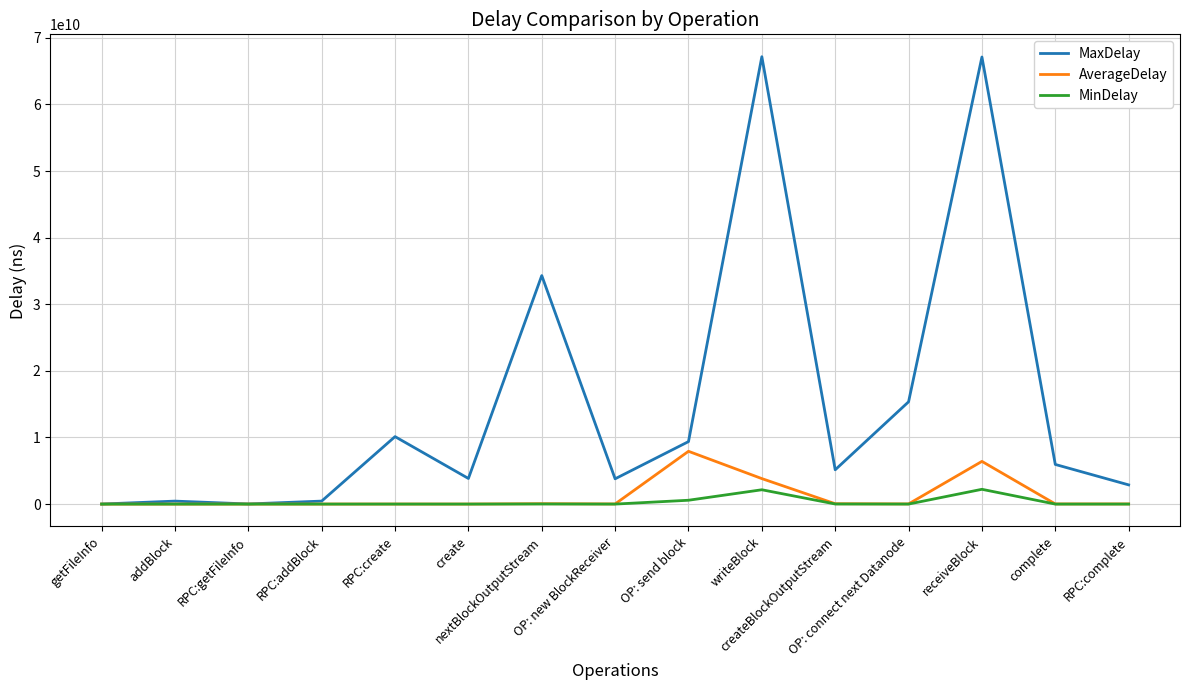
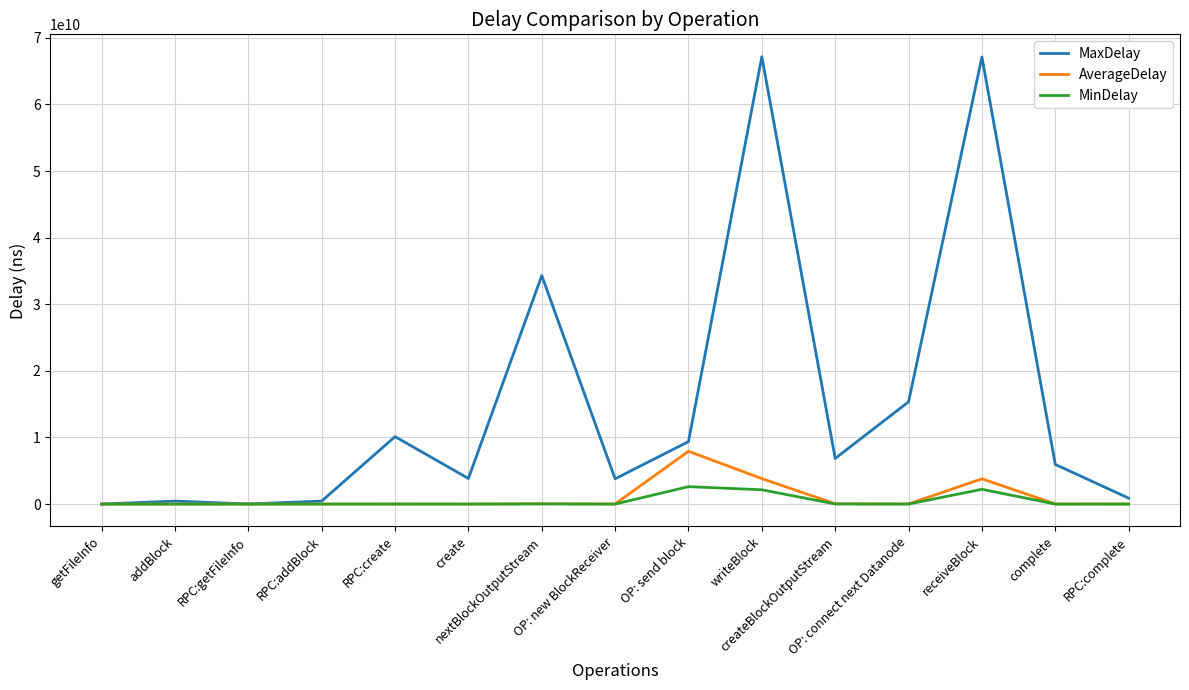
  {
    "MaxDelay": {
      "addBlock": 0,
      "RPC:addBlock": 0,
      "RPC:create": 10000000000,
      "create": 4000000000,
      "nextBlockOutputStream": 34000000000,
      "OP: new BlockReceiver": 4000000000,
      "OP: send block": 9000000000,
      "writeBlock": 67000000000,
-     "createBlockOutputStream": 5000000000,
+     "createBlockOutputStream": 7000000000,
      "OP: connect next Datanode": 15000000000,
      "receiveBlock": 67000000000,
      "complete": 6000000000,
-     "RPC:complete": 3000000000
+     "RPC:complete": 1000000000
    },
    "AverageDelay": {
      "OP: send block": 8000000000,
      "writeBlock": 4000000000,
-     "receiveBlock": 6000000000
+     "receiveBlock": 4000000000
    },
    "MinDelay": {
-     "OP: send block": 1000000000,
+     "OP: send block": 3000000000,
      "writeBlock": 2000000000,
      "receiveBlock": 2000000000
    }
  }
